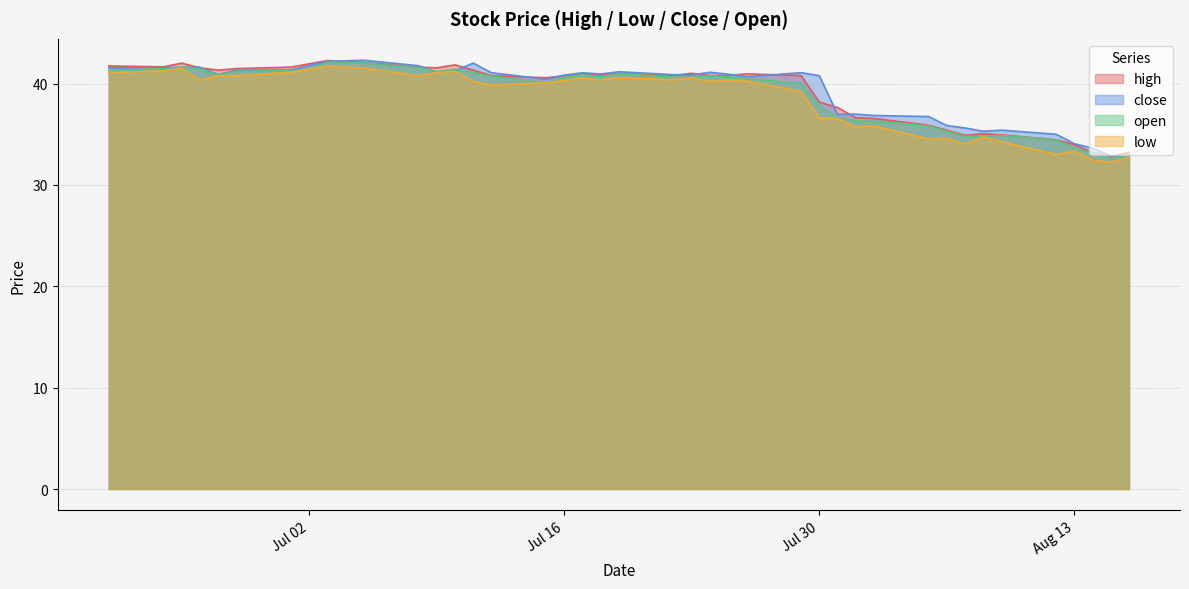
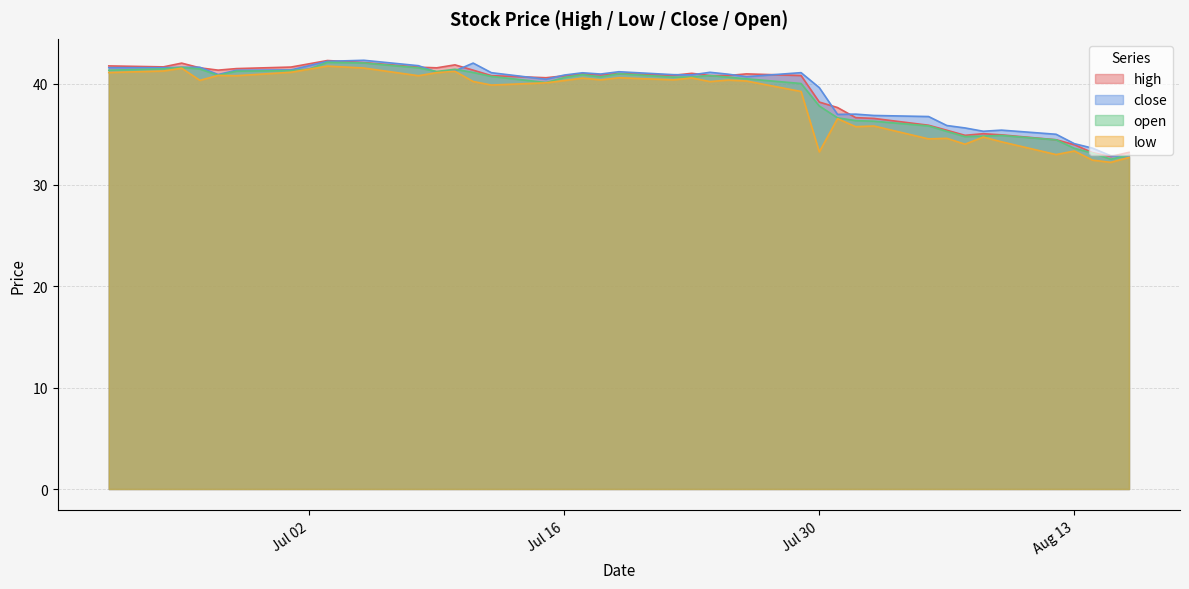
  {
    "high": {
      "Jul 30": 38.2
    },
    "close": {
-     "Jul 30": 40.8
+     "Jul 30": 39.6
    },
    "open": {
      "Jul 30": 37.8,
      "Aug 13": 33.6
    },
    "low": {
      "Jul 16": 40.3,
-     "Jul 30": 36.6,
+     "Jul 30": 33.3,
      "Aug 13": 33.3
    }
  }
